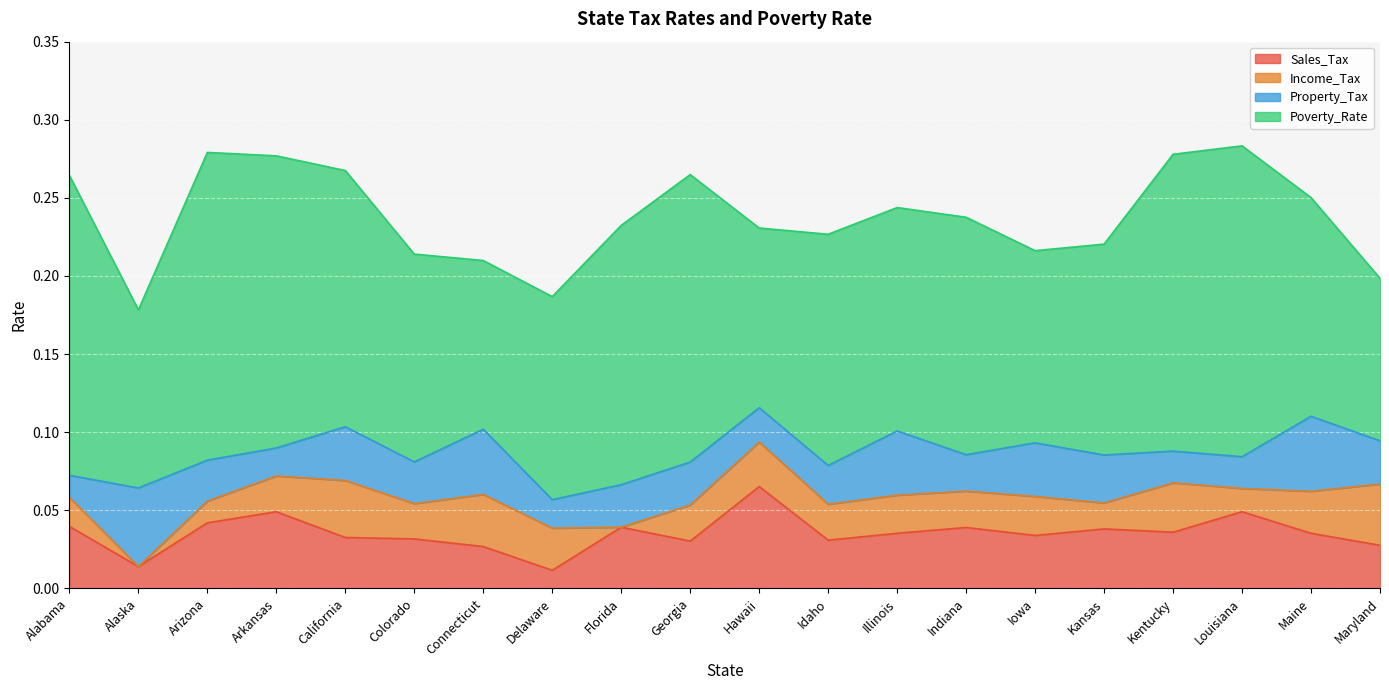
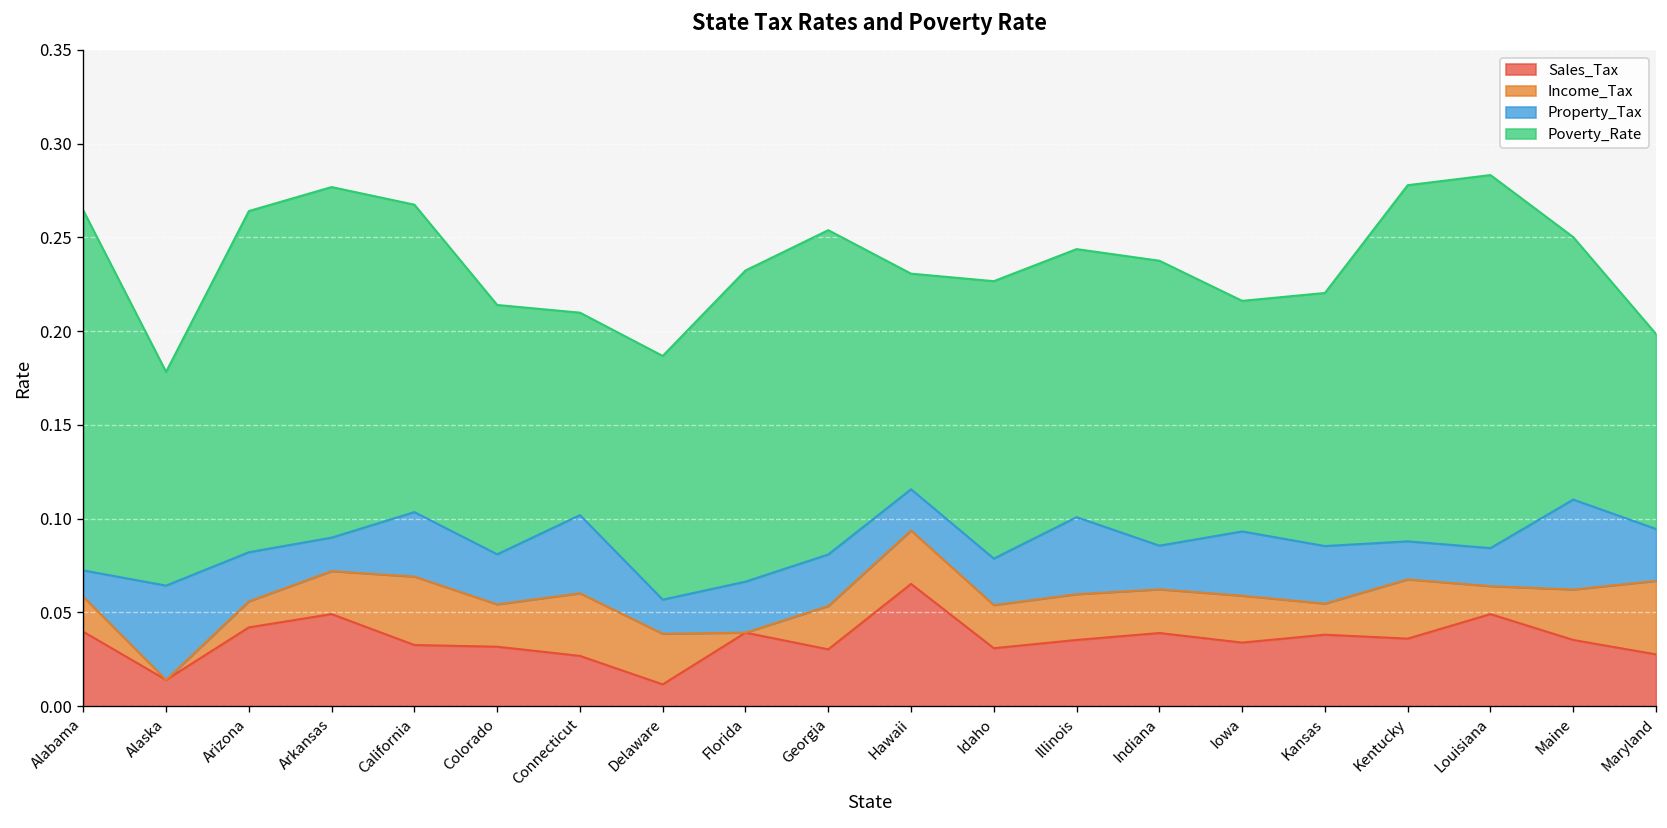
  {
    "Property_Tax": {
      "Alabama": 0.014,
      "Alaska": 0.050,
      "Arizona": 0.026,
      "Arkansas": 0.018,
      "California": 0.034,
      "Colorado": 0.027,
      "Connecticut": 0.042,
      "Delaware": 0.018,
      "Florida": 0.027,
      "Georgia": 0.027,
      "Hawaii": 0.022,
      "Idaho": 0.025,
      "Illinois": 0.041,
      "Indiana": 0.023,
      "Iowa": 0.034,
      "Kansas": 0.031,
      "Kentucky": 0.020,
      "Louisiana": 0.020,
      "Maine": 0.048,
      "Maryland": 0.028
    },
    "Poverty_Rate": {
      "Alabama": 0.192,
      "Alaska": 0.114,
-     "Arizona": 0.197,
+     "Arizona": 0.182,
      "Arkansas": 0.187,
      "California": 0.164,
      "Colorado": 0.133,
      "Connecticut": 0.108,
      "Delaware": 0.130,
      "Florida": 0.166,
-     "Georgia": 0.184,
+     "Georgia": 0.173,
      "Hawaii": 0.115,
      "Idaho": 0.148,
      "Illinois": 0.143,
      "Indiana": 0.152,
      "Iowa": 0.123,
      "Kansas": 0.135,
      "Kentucky": 0.190,
      "Louisiana": 0.199,
      "Maine": 0.140,
      "Maryland": 0.104
    }
  }
